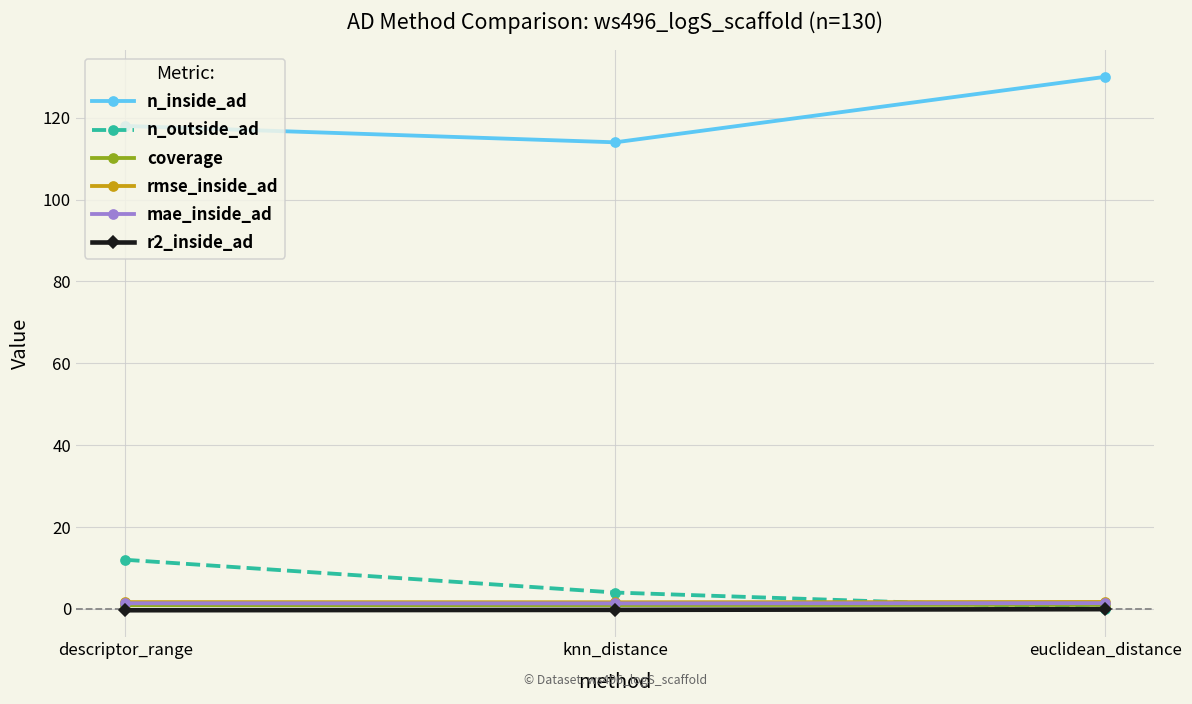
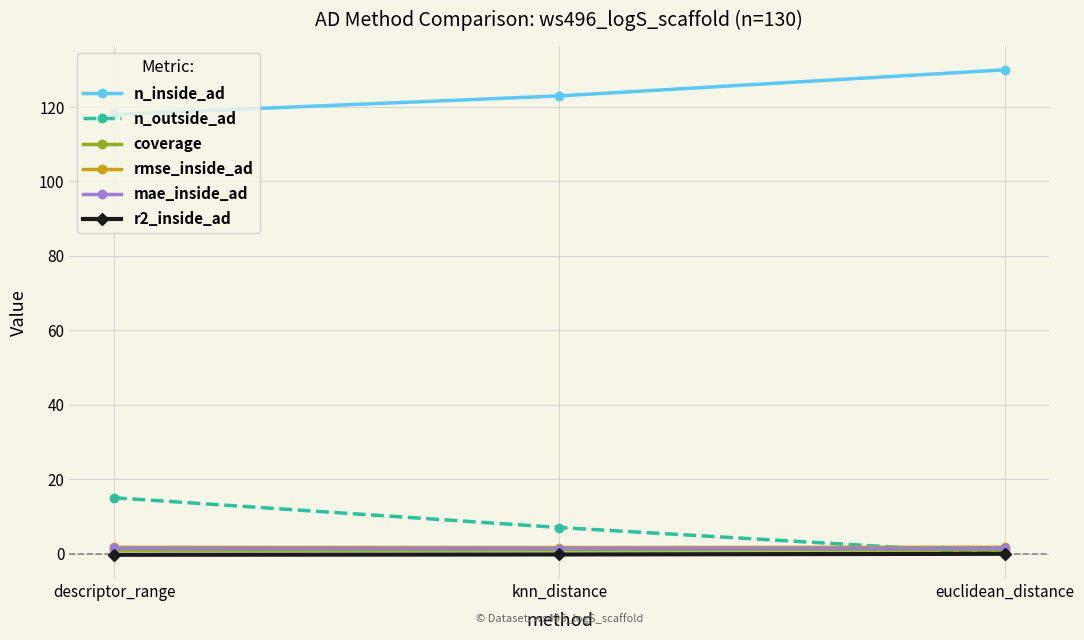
  {
    "n_inside_ad": {
-     "knn_distance": 114,
+     "knn_distance": 123,
      "euclidean_distance": 130
    },
    "n_outside_ad": {
-     "descriptor_range": 12,
-     "knn_distance": 4
+     "descriptor_range": 15,
+     "knn_distance": 7
    },
    "r2_inside_ad": {
      "descriptor_range": 0,
      "knn_distance": 0
    }
  }
